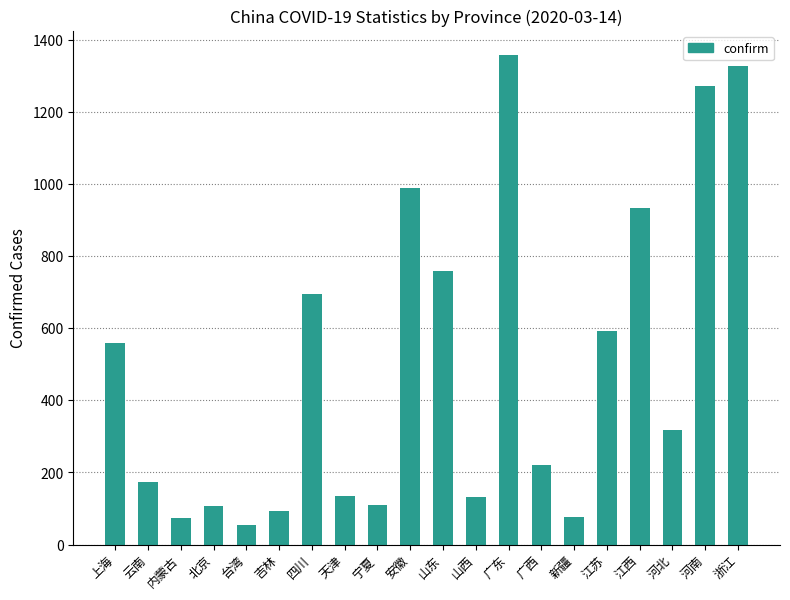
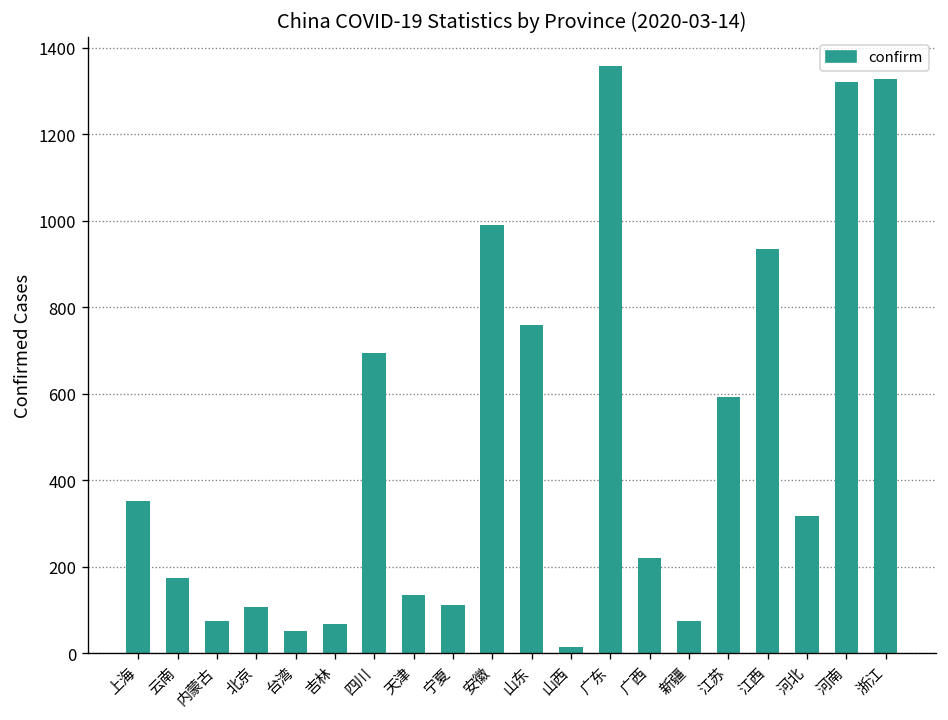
  {
-   "上海": 560,
+   "上海": 350,
    "云南": 170,
    "内蒙古": 80,
    "北京": 110,
    "台湾": 50,
-   "吉林": 90,
+   "吉林": 70,
    "四川": 700,
    "天津": 140,
    "宁夏": 110,
    "安徽": 990,
    "山东": 760,
-   "山西": 130,
+   "山西": 20,
    "广东": 1360,
    "广西": 220,
    "新疆": 80,
    "江苏": 590,
    "江西": 940,
    "河北": 320,
-   "河南": 1270,
+   "河南": 1320,
    "浙江": 1330
  }
